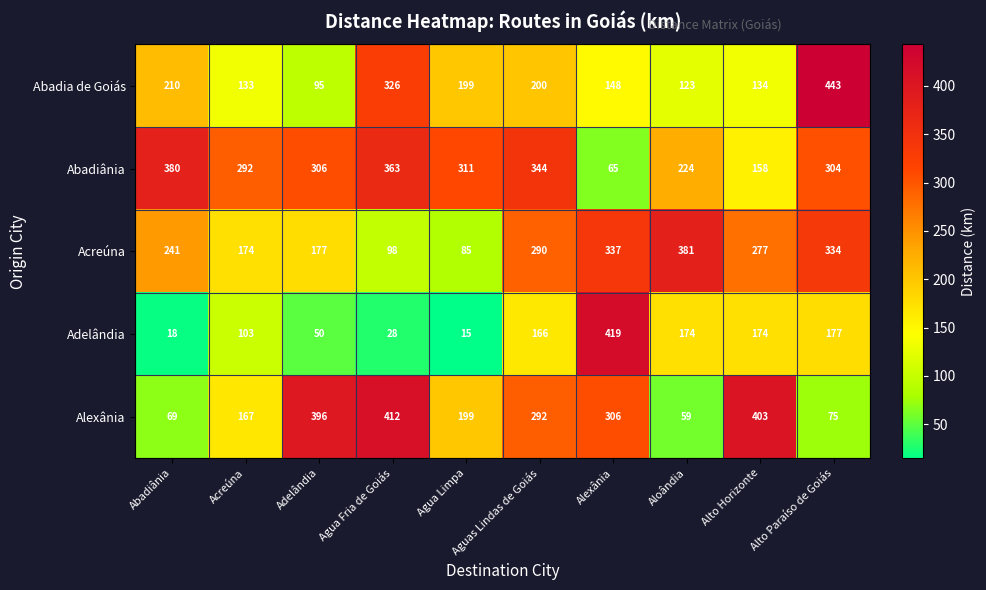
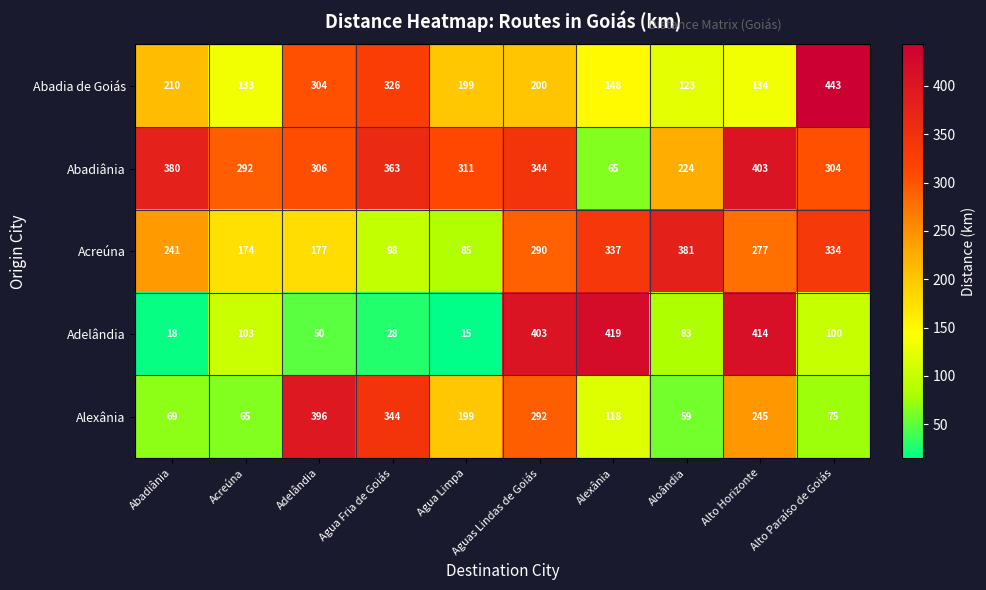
  {
    "Abadia de Goiás": {
      "Abadiânia": 210,
      "Acreúna": 133,
-     "Adelândia": 95,
+     "Adelândia": 304,
      "Agua Fria de Goiás": 326,
      "Agua Limpa": 199,
      "Aguas Lindas de Goiás": 200,
      "Alexânia": 148,
      "Aloândia": 123,
      "Alto Horizonte": 134,
      "Alto Paraíso de Goiás": 443
    },
    "Abadiânia": {
      "Abadiânia": 380,
      "Acreúna": 292,
      "Adelândia": 306,
      "Agua Fria de Goiás": 363,
      "Agua Limpa": 311,
      "Aguas Lindas de Goiás": 344,
      "Alexânia": 65,
      "Aloândia": 224,
-     "Alto Horizonte": 158,
+     "Alto Horizonte": 403,
      "Alto Paraíso de Goiás": 304
    },
    "Acreúna": {
      "Abadiânia": 241,
      "Acreúna": 174,
      "Adelândia": 177,
      "Agua Fria de Goiás": 98,
      "Agua Limpa": 85,
      "Aguas Lindas de Goiás": 290,
      "Alexânia": 337,
      "Aloândia": 381,
      "Alto Horizonte": 277,
      "Alto Paraíso de Goiás": 334
    },
    "Adelândia": {
      "Abadiânia": 18,
      "Acreúna": 103,
      "Adelândia": 50,
      "Agua Fria de Goiás": 28,
      "Agua Limpa": 15,
-     "Aguas Lindas de Goiás": 166,
+     "Aguas Lindas de Goiás": 403,
      "Alexânia": 419,
-     "Aloândia": 174,
-     "Alto Horizonte": 174,
-     "Alto Paraíso de Goiás": 177
+     "Aloândia": 83,
+     "Alto Horizonte": 414,
+     "Alto Paraíso de Goiás": 100
    },
    "Alexânia": {
      "Abadiânia": 69,
-     "Acreúna": 167,
+     "Acreúna": 65,
      "Adelândia": 396,
-     "Agua Fria de Goiás": 412,
+     "Agua Fria de Goiás": 344,
      "Agua Limpa": 199,
      "Aguas Lindas de Goiás": 292,
-     "Alexânia": 306,
+     "Alexânia": 118,
      "Aloândia": 59,
-     "Alto Horizonte": 403,
+     "Alto Horizonte": 245,
      "Alto Paraíso de Goiás": 75
    }
  }
